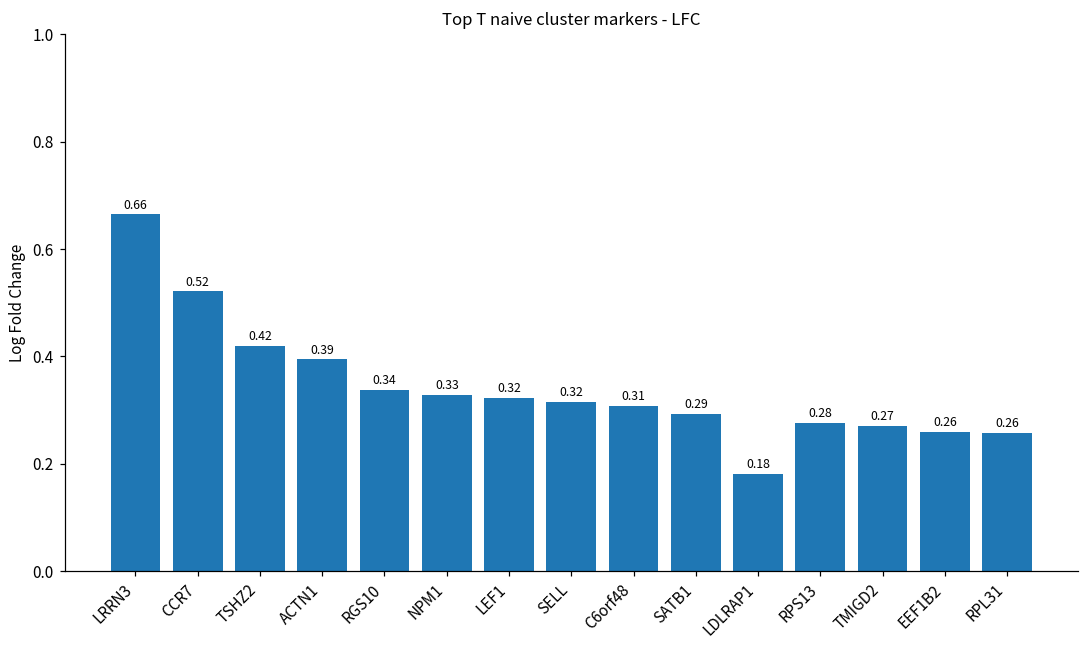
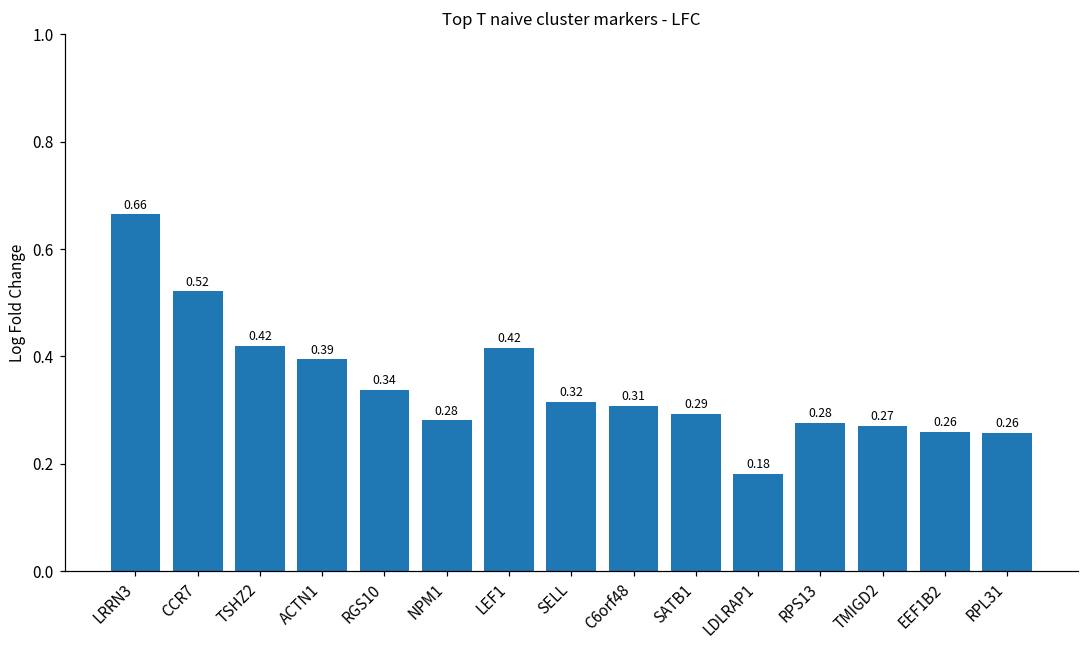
  {
    "LRRN3": 0.66,
    "CCR7": 0.52,
    "TSHZ2": 0.42,
    "ACTN1": 0.39,
    "RGS10": 0.34,
-   "NPM1": 0.33,
-   "LEF1": 0.32,
+   "NPM1": 0.28,
+   "LEF1": 0.42,
    "SELL": 0.32,
    "C6orf48": 0.31,
    "SATB1": 0.29,
    "LDLRAP1": 0.18,
    "RPS13": 0.28,
    "TMIGD2": 0.27,
    "EEF1B2": 0.26,
    "RPL31": 0.26
  }
